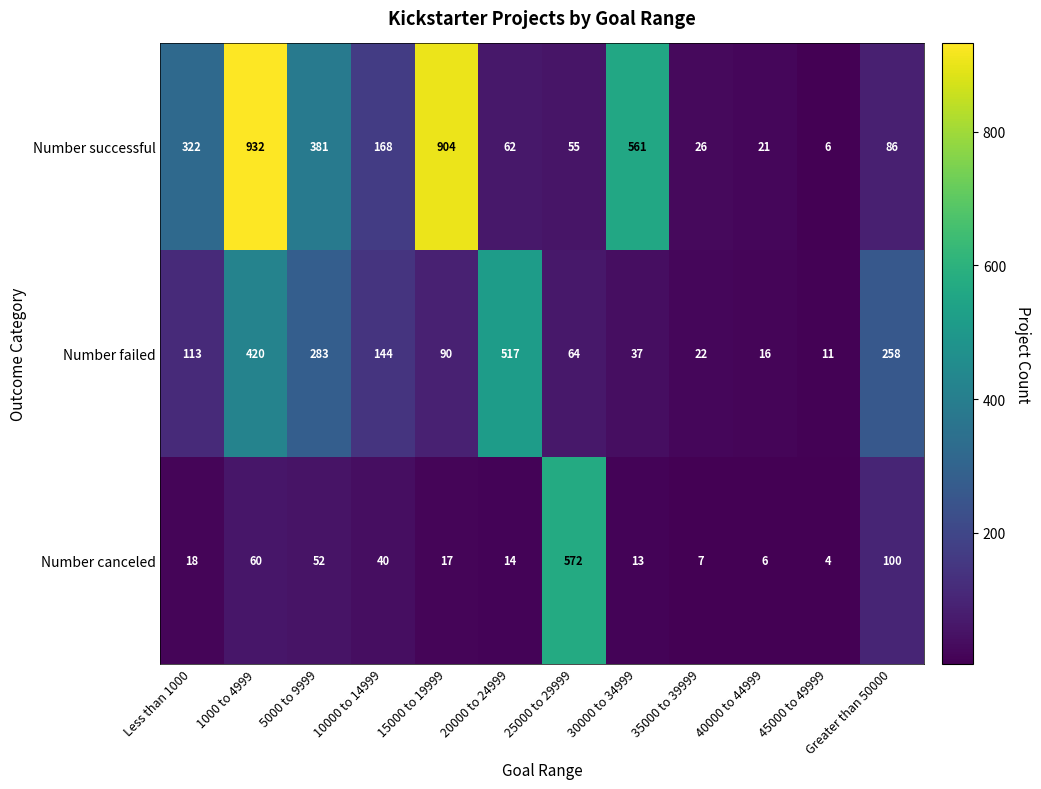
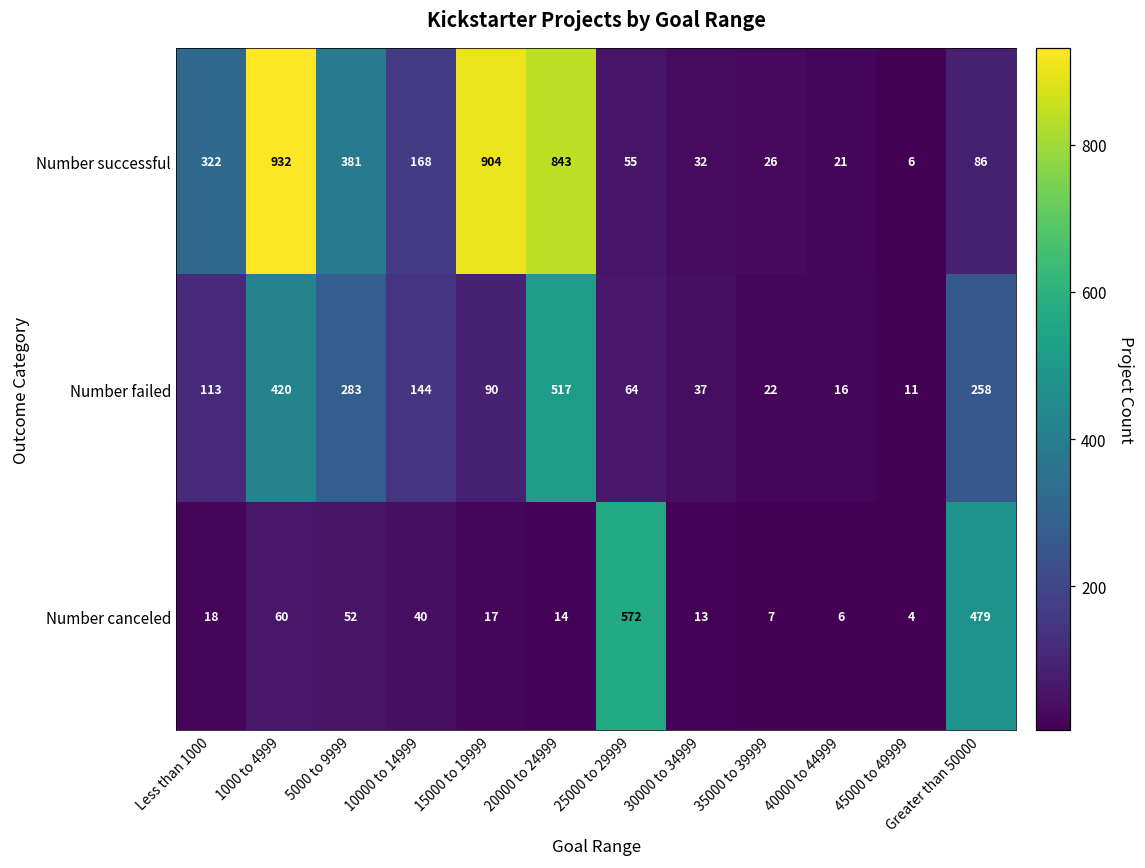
  {
    "Number successful": {
      "Less than 1000": 322,
      "1000 to 4999": 932,
      "5000 to 9999": 381,
      "10000 to 14999": 168,
      "15000 to 19999": 904,
-     "20000 to 24999": 62,
+     "20000 to 24999": 843,
      "25000 to 29999": 55,
-     "30000 to 34999": 561,
+     "30000 to 34999": 32,
      "35000 to 39999": 26,
      "40000 to 44999": 21,
      "45000 to 49999": 6,
      "Greater than 50000": 86
    },
    "Number failed": {
      "Less than 1000": 113,
      "1000 to 4999": 420,
      "5000 to 9999": 283,
      "10000 to 14999": 144,
      "15000 to 19999": 90,
      "20000 to 24999": 517,
      "25000 to 29999": 64,
      "30000 to 34999": 37,
      "35000 to 39999": 22,
      "40000 to 44999": 16,
      "45000 to 49999": 11,
      "Greater than 50000": 258
    },
    "Number canceled": {
      "Less than 1000": 18,
      "1000 to 4999": 60,
      "5000 to 9999": 52,
      "10000 to 14999": 40,
      "15000 to 19999": 17,
      "20000 to 24999": 14,
      "25000 to 29999": 572,
      "30000 to 34999": 13,
      "35000 to 39999": 7,
      "40000 to 44999": 6,
      "45000 to 49999": 4,
-     "Greater than 50000": 100
+     "Greater than 50000": 479
    }
  }
